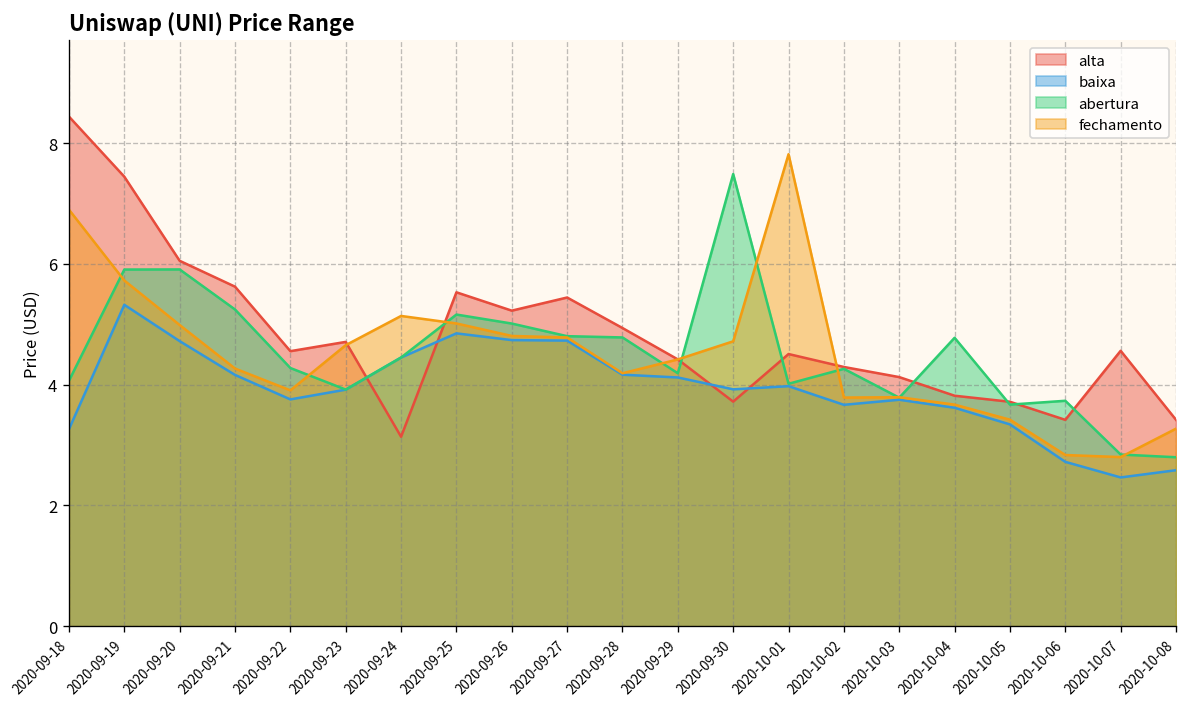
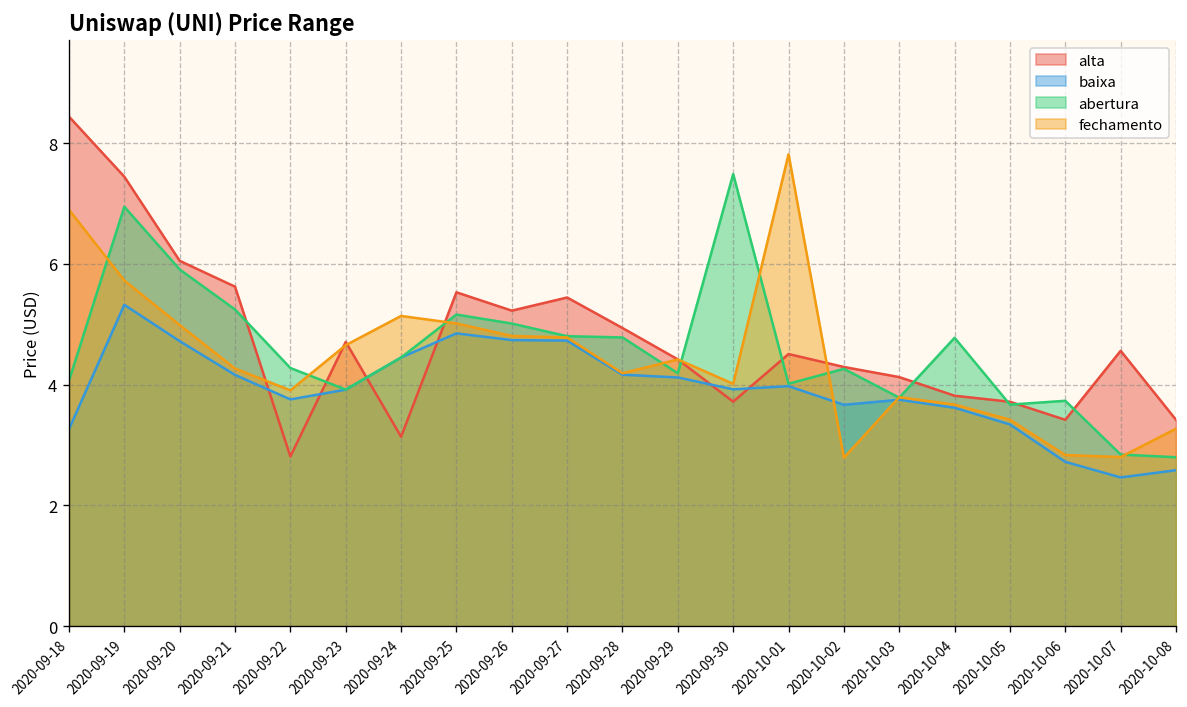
  {
    "alta": {
      "2020-09-18": 8.4,
      "2020-09-19": 7.4,
      "2020-09-20": 6.1,
      "2020-09-21": 5.6,
-     "2020-09-22": 4.6,
+     "2020-09-22": 2.8,
      "2020-09-23": 4.7,
      "2020-09-24": 3.1,
      "2020-09-25": 5.5,
      "2020-09-26": 5.2,
      "2020-09-27": 5.4,
      "2020-09-28": 4.9,
      "2020-09-30": 3.7,
      "2020-10-01": 4.5,
      "2020-10-03": 4.1,
      "2020-10-04": 3.8,
      "2020-10-06": 3.4,
      "2020-10-07": 4.6,
      "2020-10-08": 3.4
    },
    "baixa": {
      "2020-09-18": 3.3,
      "2020-09-19": 5.3,
      "2020-09-20": 4.7,
      "2020-09-21": 4.2,
      "2020-09-22": 3.8,
      "2020-09-25": 4.8,
      "2020-09-26": 4.7,
      "2020-09-27": 4.7,
      "2020-09-29": 4.1,
      "2020-09-30": 3.9,
      "2020-10-02": 3.7,
      "2020-10-04": 3.6,
      "2020-10-05": 3.3,
      "2020-10-06": 2.7,
      "2020-10-07": 2.5,
      "2020-10-08": 2.6
    },
    "abertura": {
      "2020-09-18": 4.1,
-     "2020-09-19": 5.9,
+     "2020-09-19": 6.9,
      "2020-09-20": 5.9,
      "2020-09-21": 5.2,
      "2020-09-22": 4.3,
      "2020-09-25": 5.2,
      "2020-09-26": 5.0,
      "2020-09-28": 4.8,
      "2020-09-29": 4.2,
      "2020-09-30": 7.5,
      "2020-10-04": 4.8,
      "2020-10-06": 3.7,
      "2020-10-08": 2.8
    },
    "fechamento": {
      "2020-09-18": 6.9,
      "2020-09-19": 5.7,
      "2020-09-20": 5.0,
      "2020-09-21": 4.3,
      "2020-09-22": 3.9,
      "2020-09-23": 4.7,
      "2020-09-24": 5.1,
      "2020-09-25": 5.0,
      "2020-09-26": 4.8,
-     "2020-09-30": 4.7,
+     "2020-09-30": 4.0,
      "2020-10-01": 7.8,
-     "2020-10-02": 3.8,
+     "2020-10-02": 2.8,
      "2020-10-04": 3.7,
      "2020-10-05": 3.4,
      "2020-10-06": 2.8,
      "2020-10-08": 3.3
    }
  }
